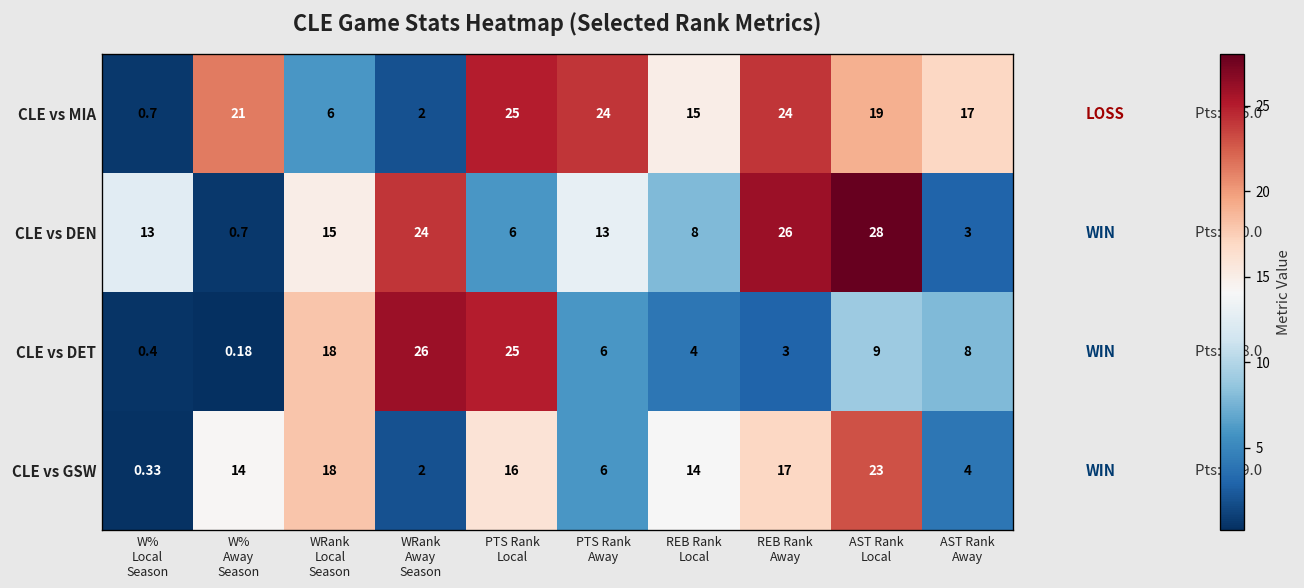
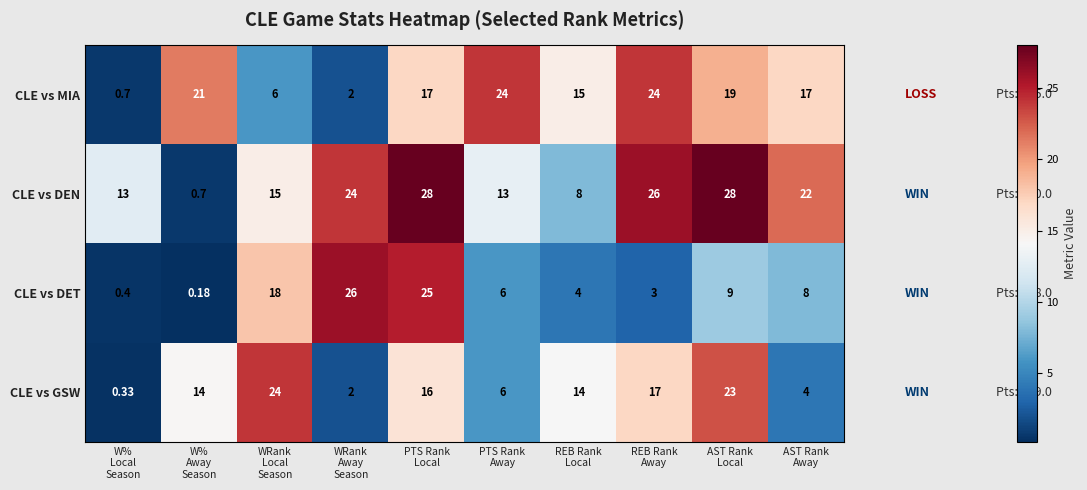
  {
    "CLE vs MIA": {
      "W% Local Season": 0.7,
      "W% Away Season": 21,
      "WRank Local Season": 6,
      "WRank Away Season": 2,
-     "PTS Rank Local": 25,
+     "PTS Rank Local": 17,
      "PTS Rank Away": 24,
      "REB Rank Local": 15,
      "REB Rank Away": 24,
      "AST Rank Local": 19,
      "AST Rank Away": 17
    },
    "CLE vs DEN": {
      "W% Local Season": 13,
      "W% Away Season": 0.7,
      "WRank Local Season": 15,
      "WRank Away Season": 24,
-     "PTS Rank Local": 6,
+     "PTS Rank Local": 28,
      "PTS Rank Away": 13,
      "REB Rank Local": 8,
      "REB Rank Away": 26,
      "AST Rank Local": 28,
-     "AST Rank Away": 3
+     "AST Rank Away": 22
    },
    "CLE vs DET": {
      "W% Local Season": 0.4,
      "W% Away Season": 0.18,
      "WRank Local Season": 18,
      "WRank Away Season": 26,
      "PTS Rank Local": 25,
      "PTS Rank Away": 6,
      "REB Rank Local": 4,
      "REB Rank Away": 3,
      "AST Rank Local": 9,
      "AST Rank Away": 8
    },
    "CLE vs GSW": {
      "W% Local Season": 0.33,
      "W% Away Season": 14,
-     "WRank Local Season": 18,
+     "WRank Local Season": 24,
      "WRank Away Season": 2,
      "PTS Rank Local": 16,
      "PTS Rank Away": 6,
      "REB Rank Local": 14,
      "REB Rank Away": 17,
      "AST Rank Local": 23,
      "AST Rank Away": 4
    }
  }
